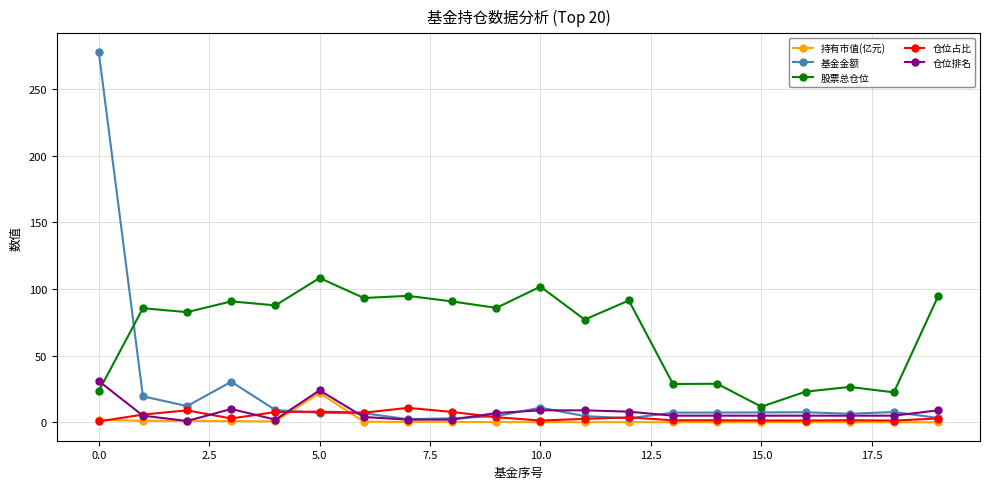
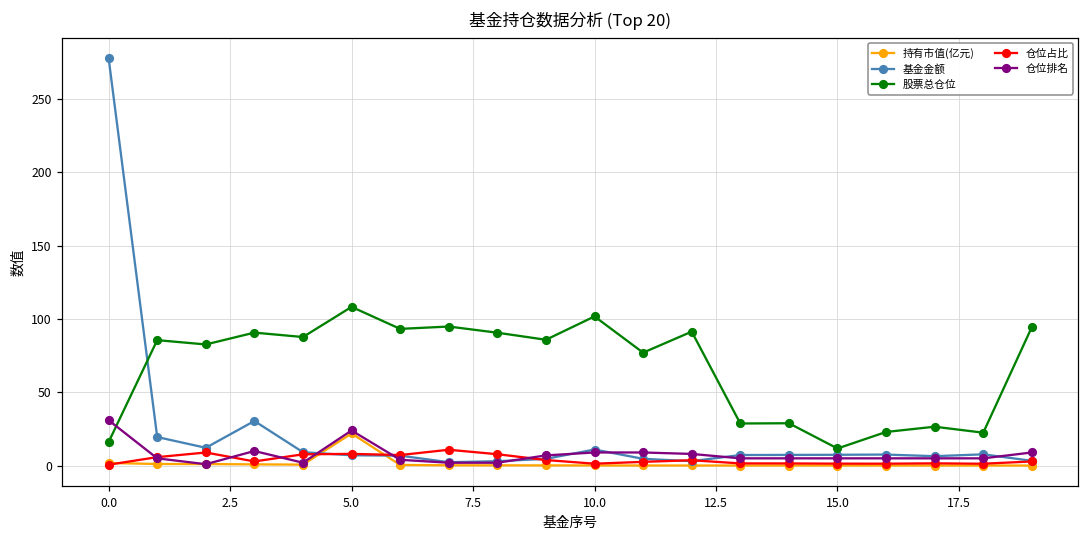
  {
    "持有市值(亿元)": {
      "5.0": 22
    },
    "基金金额": {
      "0.0": 278,
      "10.0": 11,
      "15.0": 7
    },
    "股票总仓位": {
-     "0.0": 23,
+     "0.0": 16,
      "5.0": 108,
      "10.0": 102,
      "15.0": 12
    },
    "仓位排名": {
      "0.0": 31,
      "5.0": 24,
      "10.0": 9,
      "15.0": 5
    }
  }
